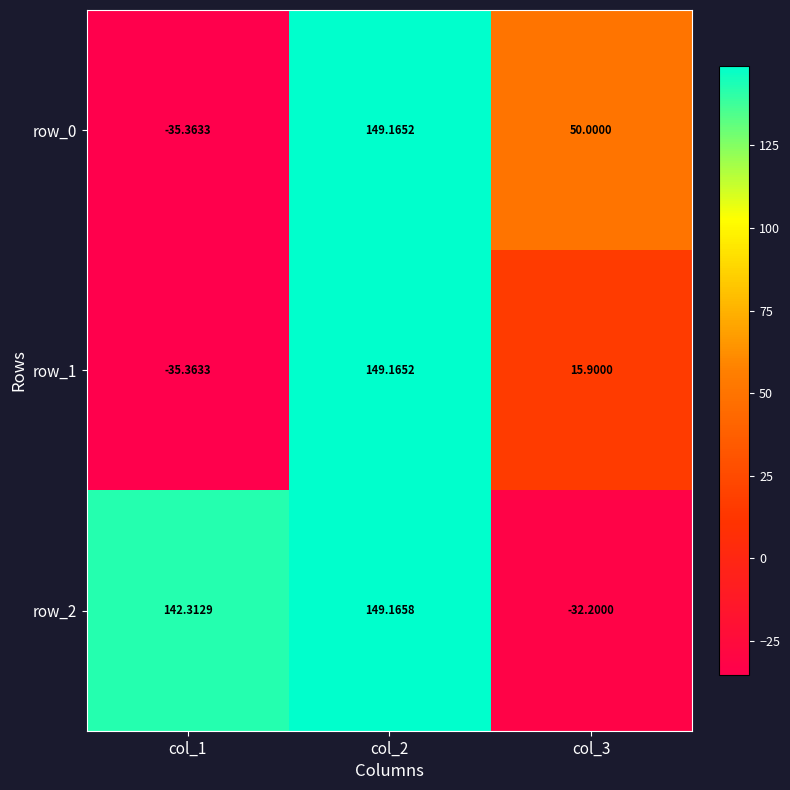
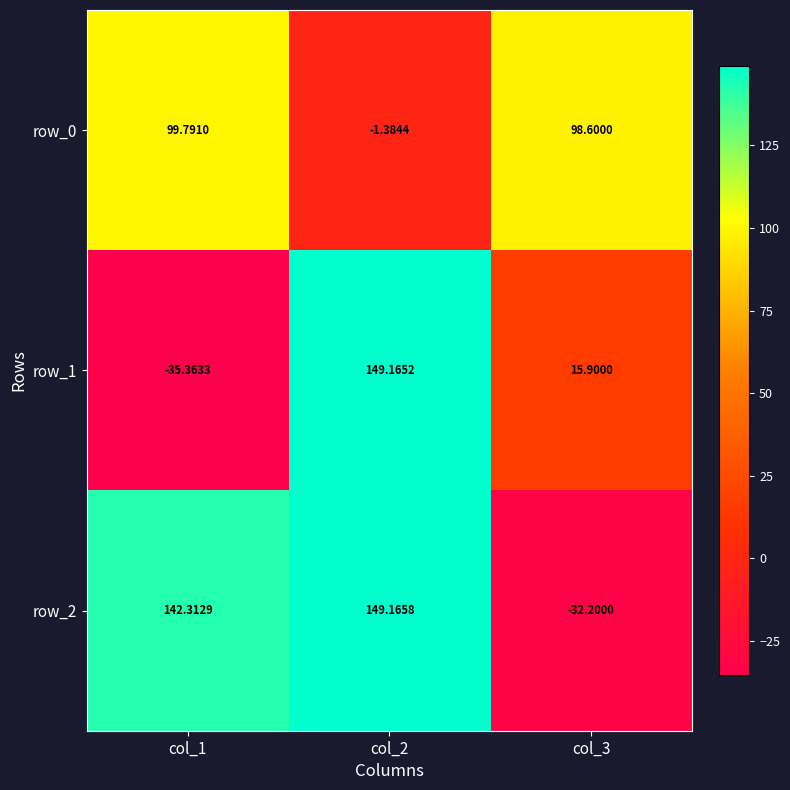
  {
    "row_0": {
-     "col_1": -35.3633,
-     "col_2": 149.1652,
-     "col_3": 50.0000
+     "col_1": 99.7910,
+     "col_2": -1.3844,
+     "col_3": 98.6000
    },
    "row_1": {
      "col_1": -35.3633,
      "col_2": 149.1652,
      "col_3": 15.9000
    },
    "row_2": {
      "col_1": 142.3129,
      "col_2": 149.1658,
      "col_3": -32.2000
    }
  }
